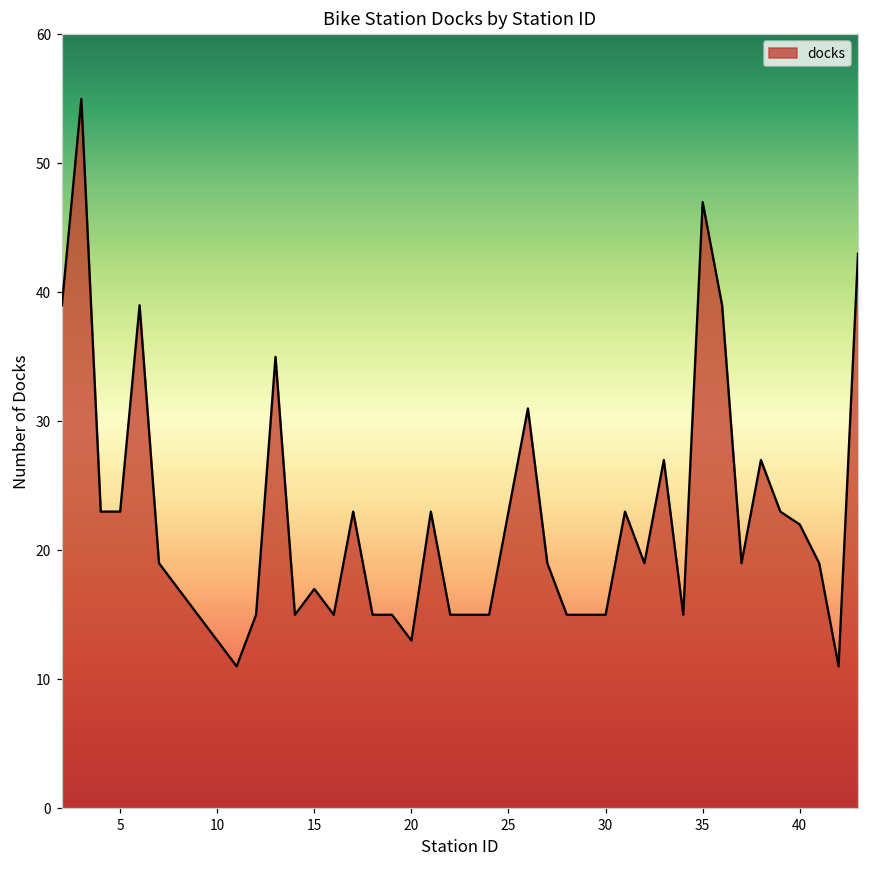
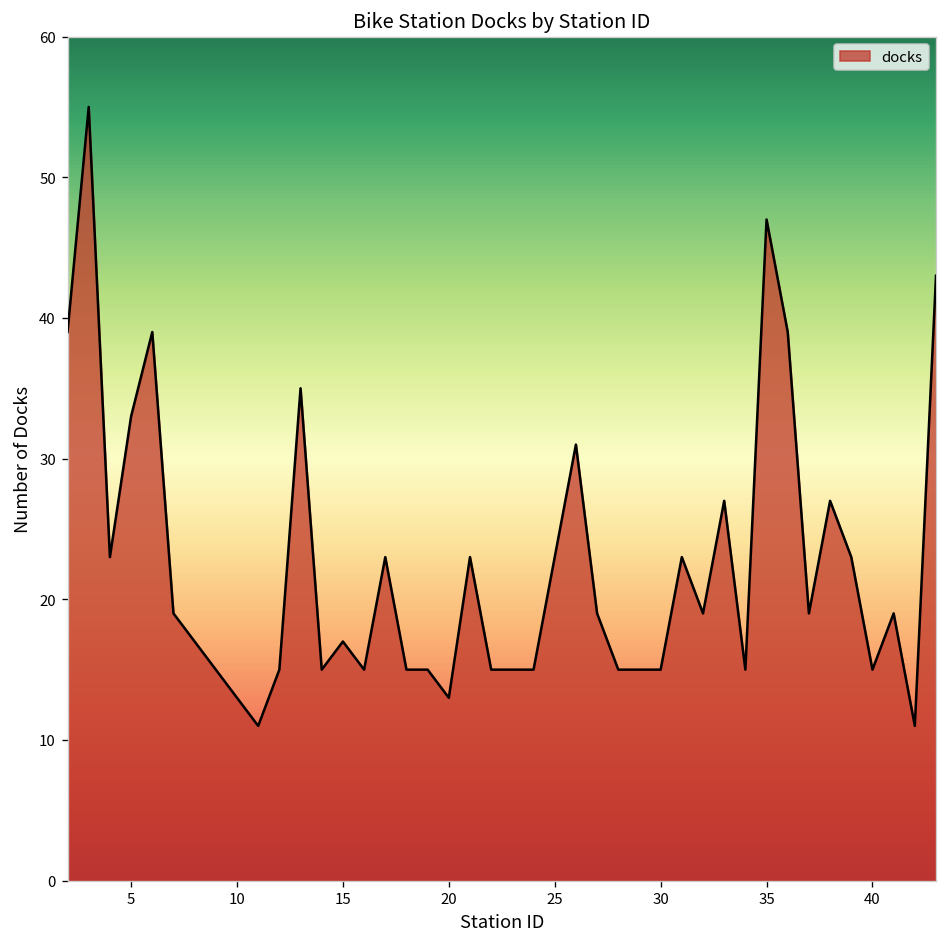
  {
-   "5": 23,
+   "5": 33,
    "15": 17,
    "20": 13,
    "25": 23,
    "30": 15,
    "35": 47,
-   "40": 22
+   "40": 15
  }
